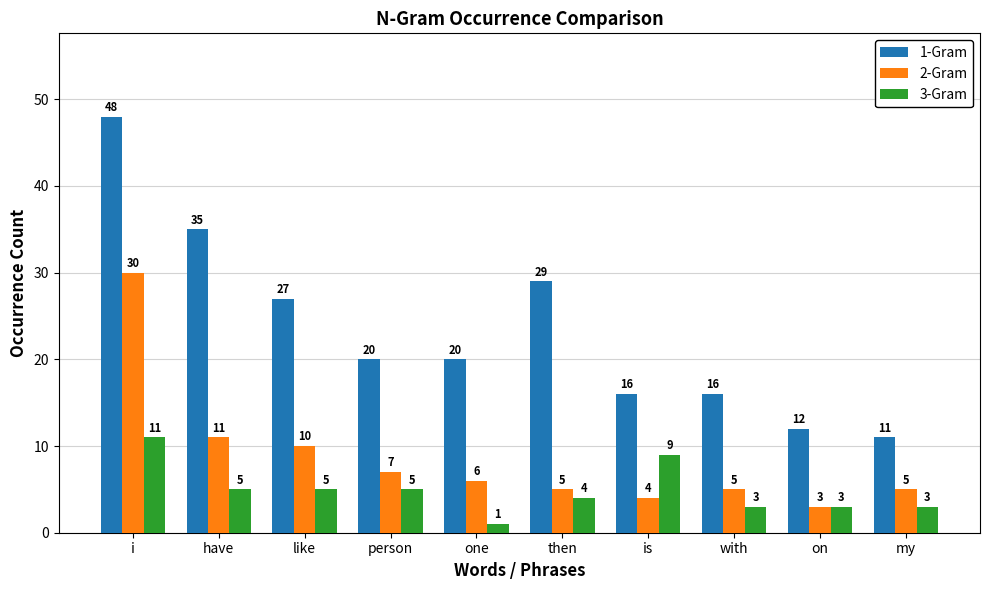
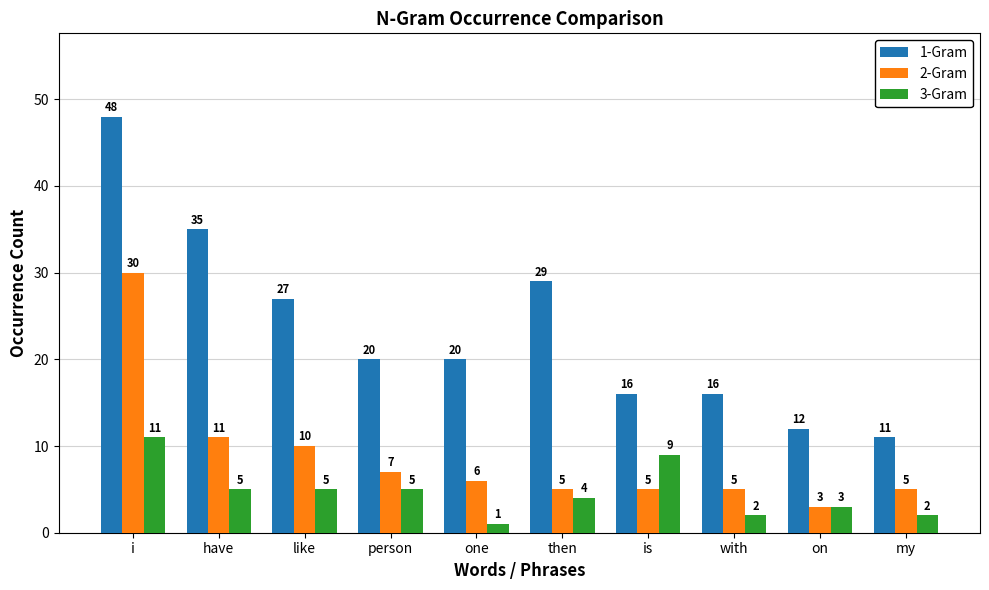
  {
    "1-Gram": {
      "i": 48,
      "have": 35,
      "like": 27,
      "person": 20,
      "one": 20,
      "then": 29,
      "is": 16,
      "with": 16,
      "on": 12,
      "my": 11
    },
    "2-Gram": {
      "i": 30,
      "have": 11,
      "like": 10,
      "person": 7,
      "one": 6,
      "then": 5,
-     "is": 4,
+     "is": 5,
      "with": 5,
      "on": 3,
      "my": 5
    },
    "3-Gram": {
      "i": 11,
      "have": 5,
      "like": 5,
      "person": 5,
      "one": 1,
      "then": 4,
      "is": 9,
-     "with": 3,
+     "with": 2,
      "on": 3,
-     "my": 3
+     "my": 2
    }
  }
